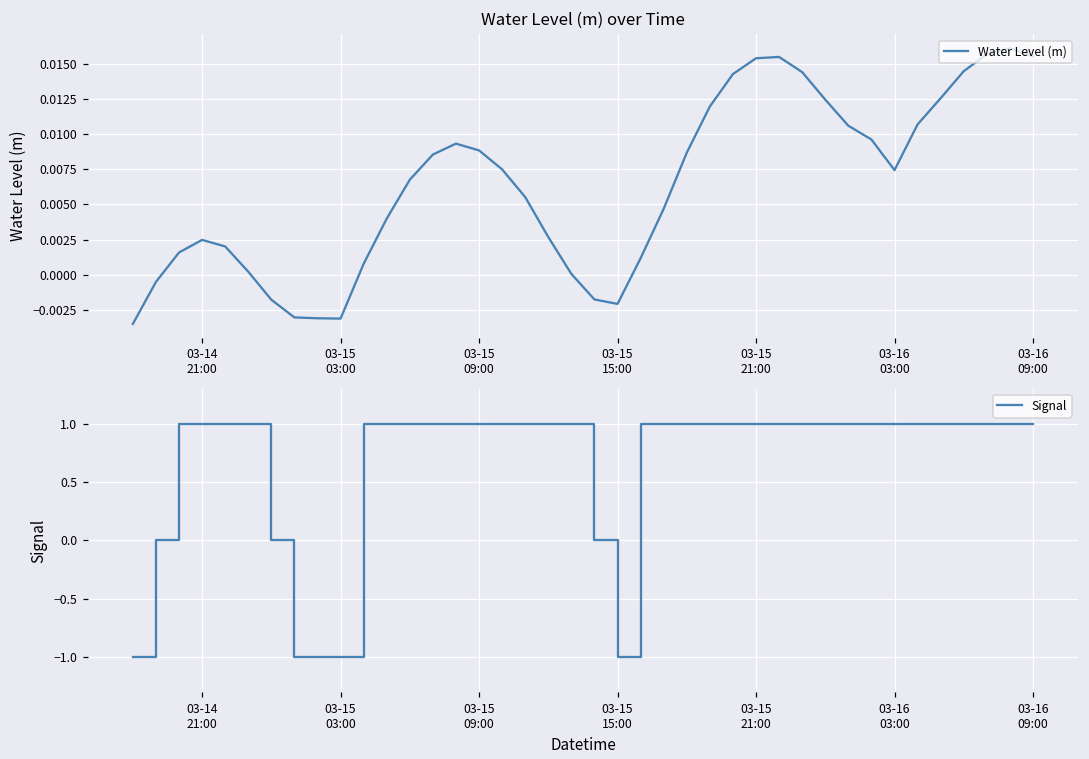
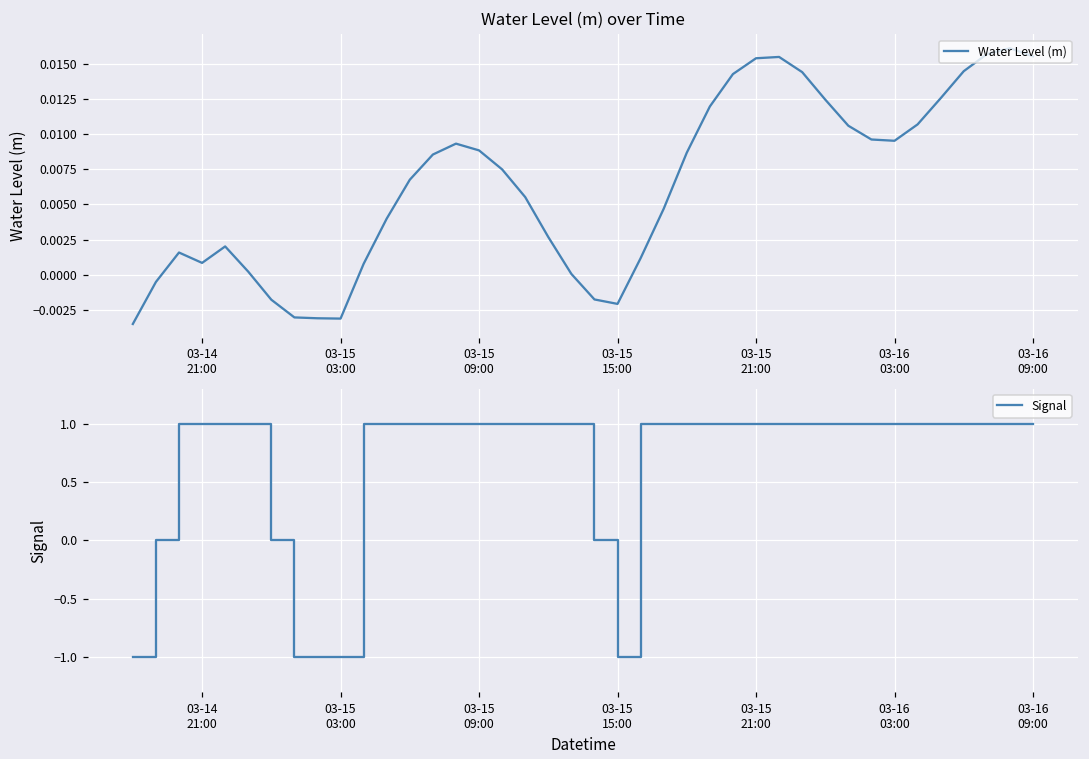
  {
    "Water Level (m) over Time": {
-     "03-14 21:00": 0.0025,
+     "03-14 21:00": 0.0009,
      "03-15 03:00": -0.0031,
      "03-15 09:00": 0.0088,
      "03-15 15:00": -0.0021,
      "03-15 21:00": 0.0154,
-     "03-16 03:00": 0.0074
+     "03-16 03:00": 0.0095
    }
  }
